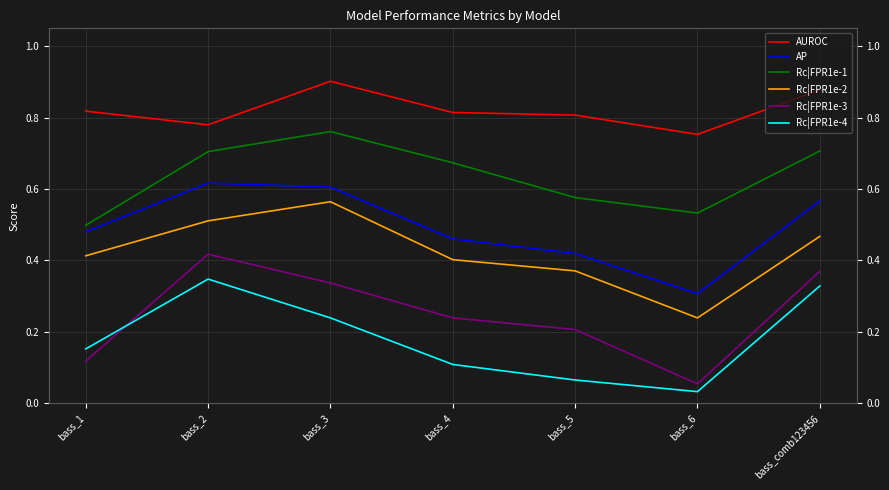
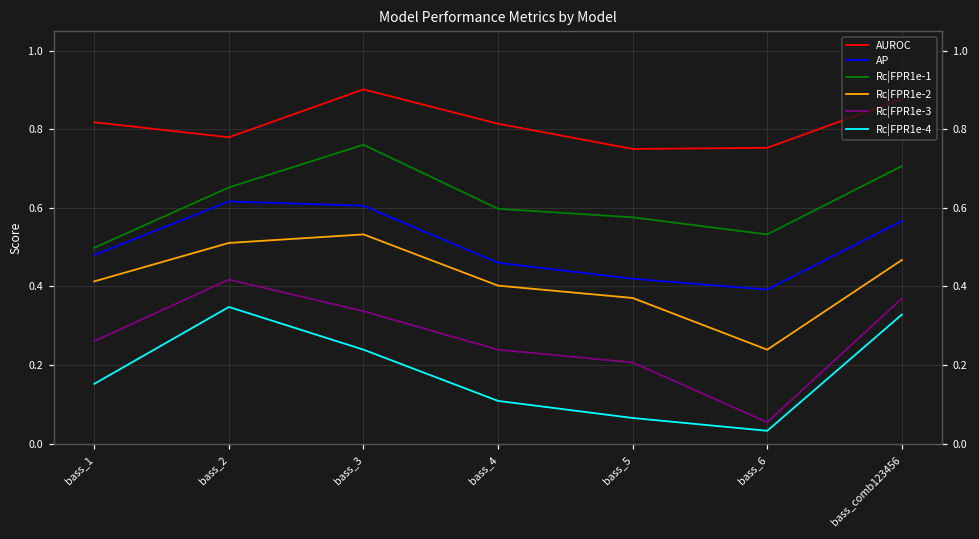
  {
    "AUROC": {
      "bass_1": 0.82,
      "bass_2": 0.78,
      "bass_3": 0.90,
      "bass_4": 0.81,
-     "bass_5": 0.81,
+     "bass_5": 0.75,
      "bass_6": 0.75
    },
    "AP": {
      "bass_1": 0.48,
      "bass_2": 0.62,
      "bass_3": 0.61,
      "bass_4": 0.46,
      "bass_5": 0.42,
-     "bass_6": 0.31,
+     "bass_6": 0.39,
      "bass_comb123456": 0.57
    },
    "Rc|FPR1e-1": {
      "bass_1": 0.50,
-     "bass_2": 0.70,
+     "bass_2": 0.65,
      "bass_3": 0.76,
-     "bass_4": 0.67,
+     "bass_4": 0.60,
      "bass_5": 0.58,
      "bass_6": 0.53,
      "bass_comb123456": 0.71
    },
    "Rc|FPR1e-2": {
      "bass_1": 0.41,
      "bass_2": 0.51,
-     "bass_3": 0.56,
+     "bass_3": 0.53,
      "bass_4": 0.40,
      "bass_5": 0.37,
      "bass_6": 0.24,
      "bass_comb123456": 0.47
    },
    "Rc|FPR1e-3": {
-     "bass_1": 0.12,
+     "bass_1": 0.26,
      "bass_2": 0.42,
      "bass_3": 0.34,
      "bass_4": 0.24,
      "bass_5": 0.21,
      "bass_6": 0.05,
      "bass_comb123456": 0.37
    },
    "Rc|FPR1e-4": {
      "bass_1": 0.15,
      "bass_2": 0.35,
      "bass_3": 0.24,
      "bass_4": 0.11,
      "bass_5": 0.07,
      "bass_6": 0.03,
      "bass_comb123456": 0.33
    }
  }
